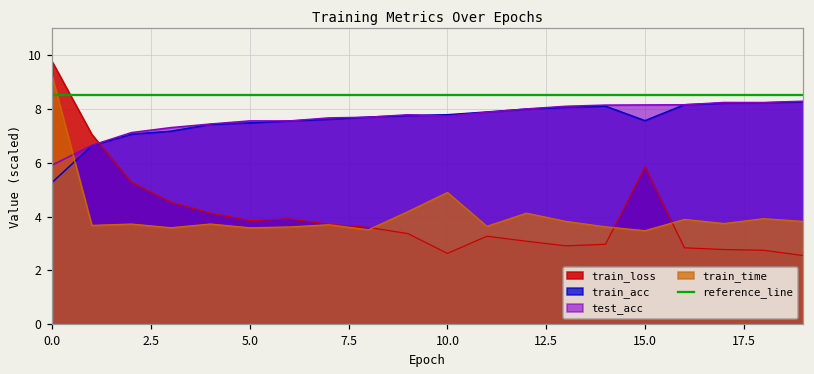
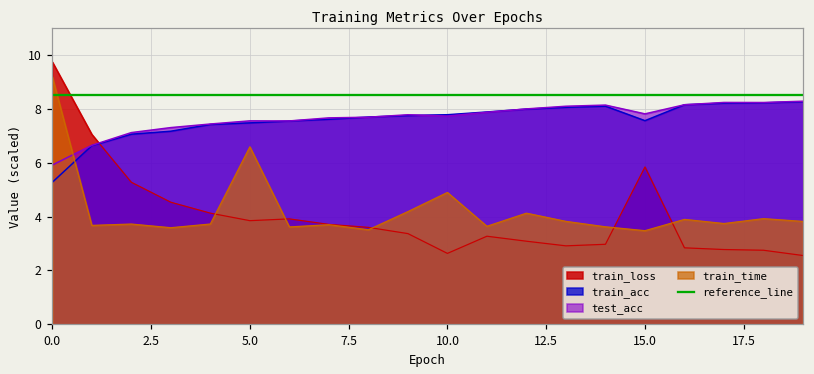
  {
    "train_loss": {
      "0.0": 9.7,
      "5.0": 3.8,
      "10.0": 2.6,
      "15.0": 5.8
    },
    "train_acc": {
      "0.0": 5.3,
      "15.0": 7.6
    },
    "test_acc": {
      "0.0": 5.9,
-     "15.0": 8.1
+     "15.0": 7.8
    },
    "train_time": {
      "0.0": 9.2,
-     "5.0": 3.6,
+     "5.0": 6.6,
      "10.0": 4.9,
      "15.0": 3.5
    }
  }
